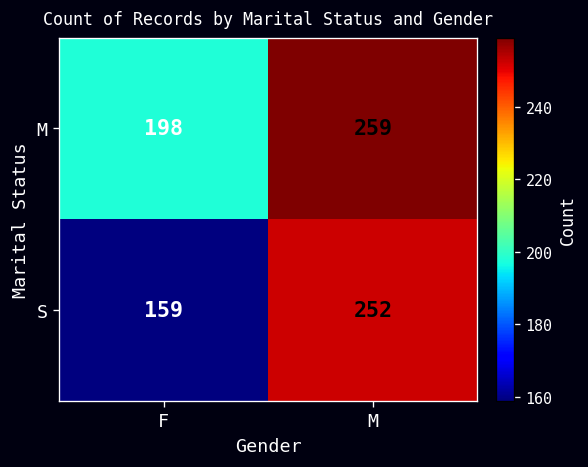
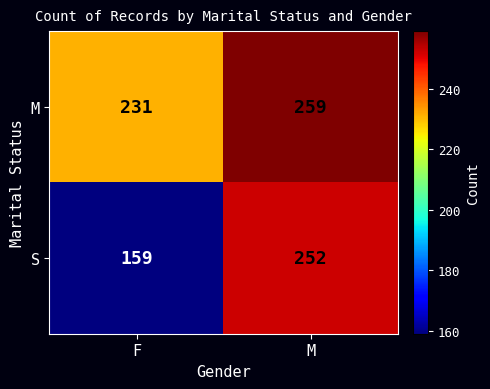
  {
    "M": {
-     "F": 198,
+     "F": 231,
      "M": 259
    },
    "S": {
      "F": 159,
      "M": 252
    }
  }
